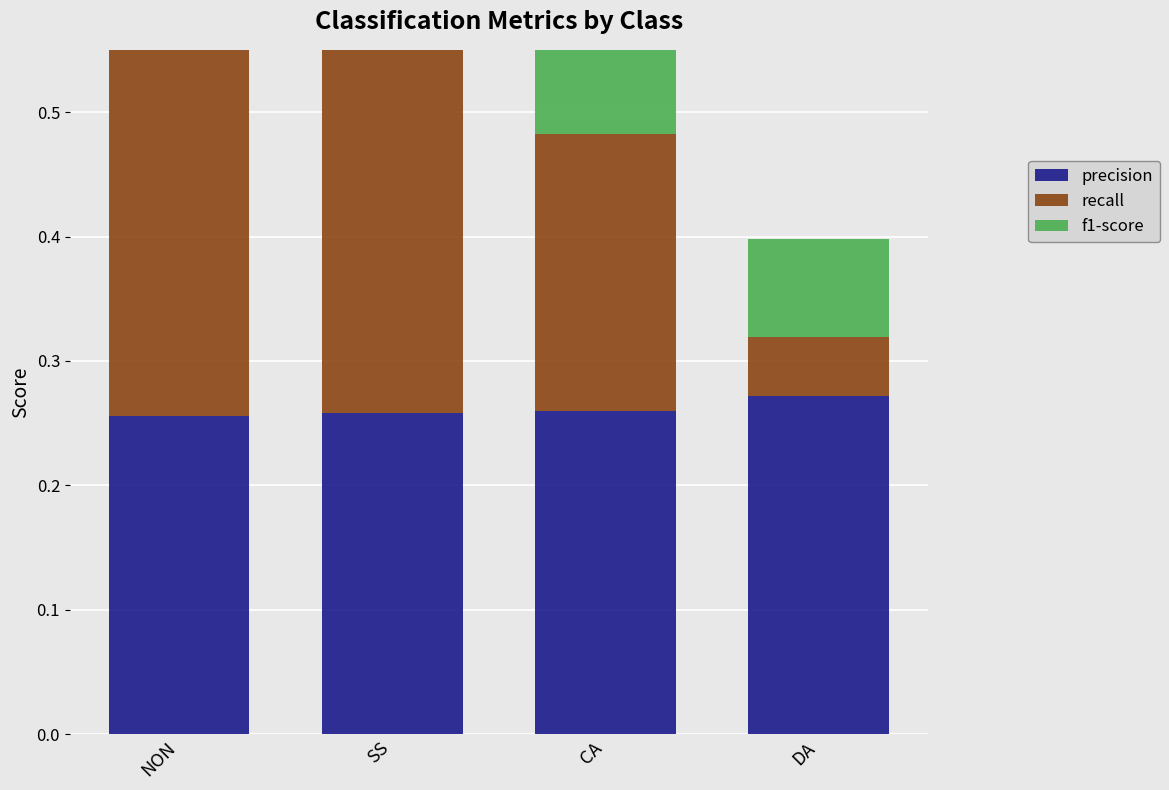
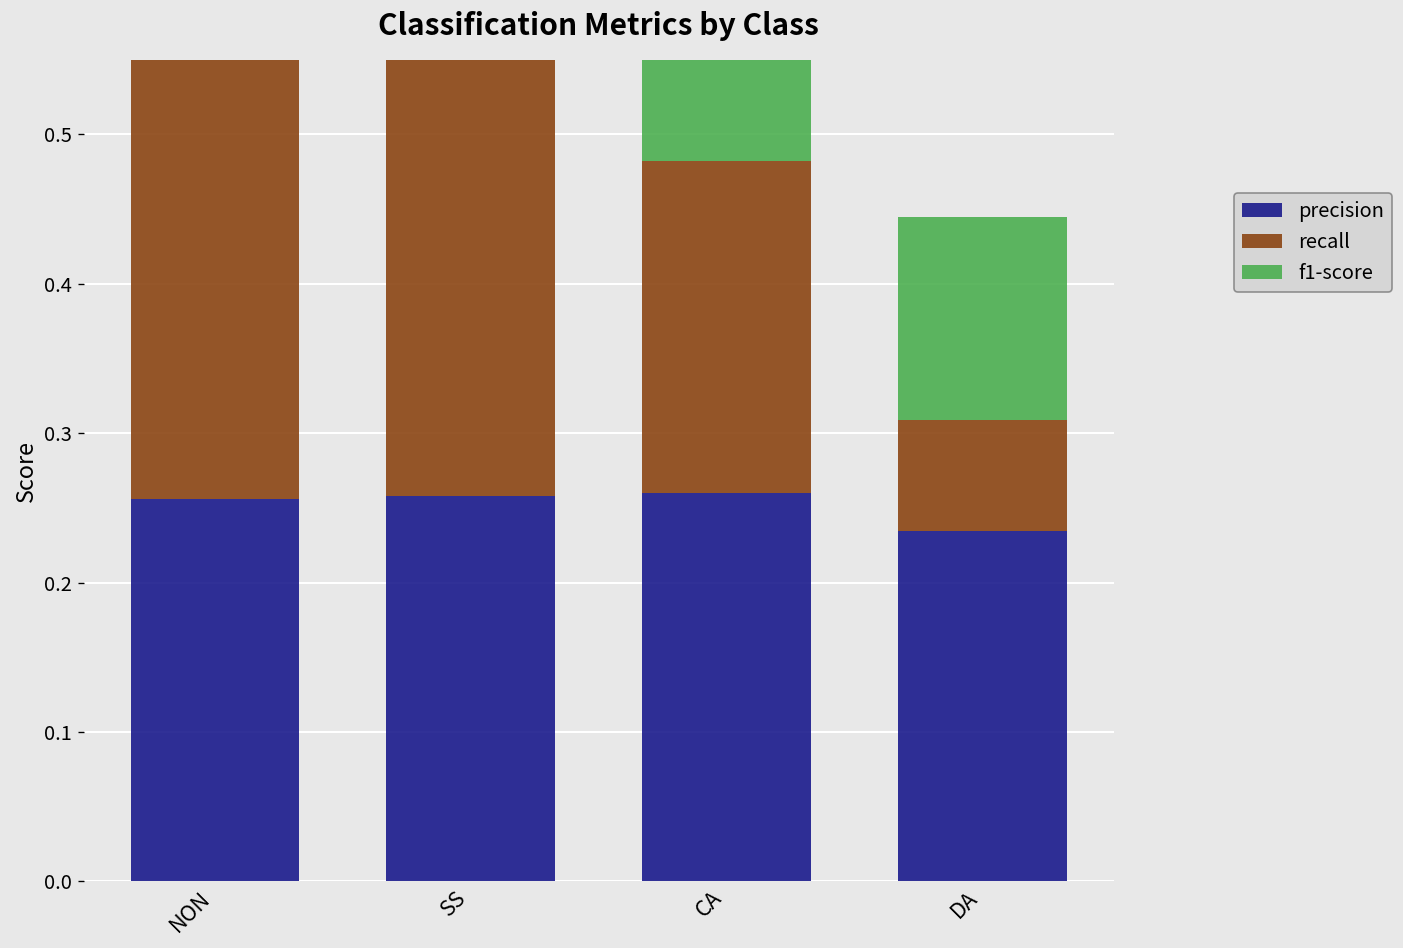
  {
    "precision": {
      "NON": 0.256,
      "SS": 0.258,
      "CA": 0.260,
-     "DA": 0.272
+     "DA": 0.235
    },
    "recall": {
      "CA": 0.222,
-     "DA": 0.047
+     "DA": 0.075
    },
    "f1-score": {
-     "DA": 0.079
+     "DA": 0.136
    }
  }
